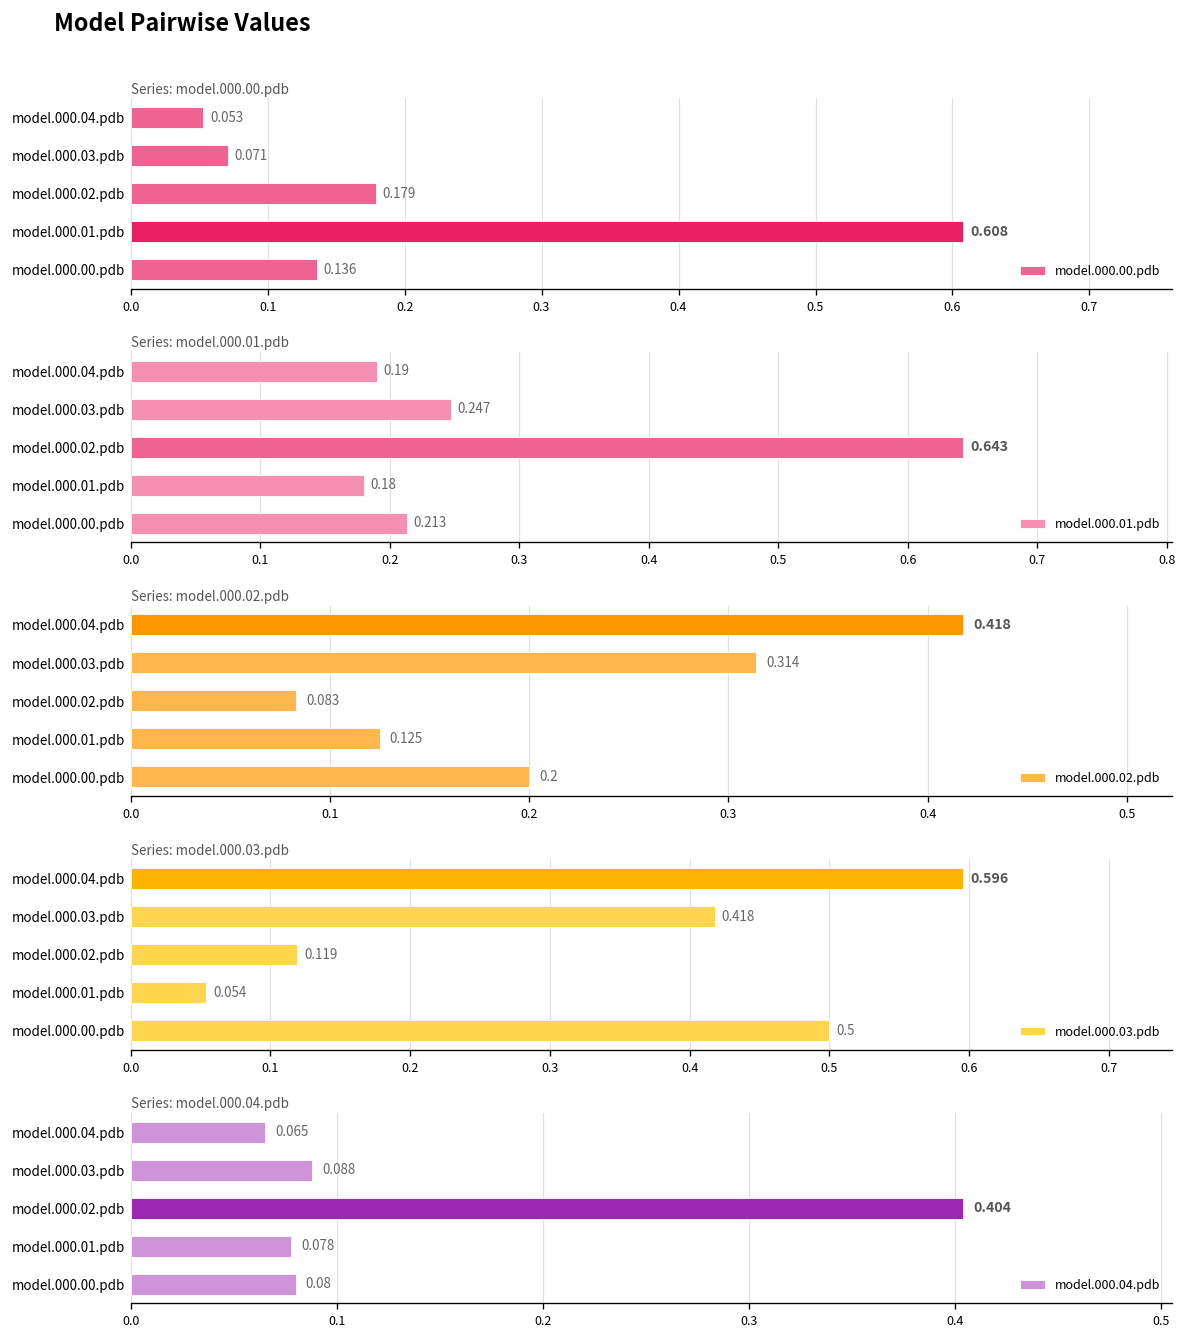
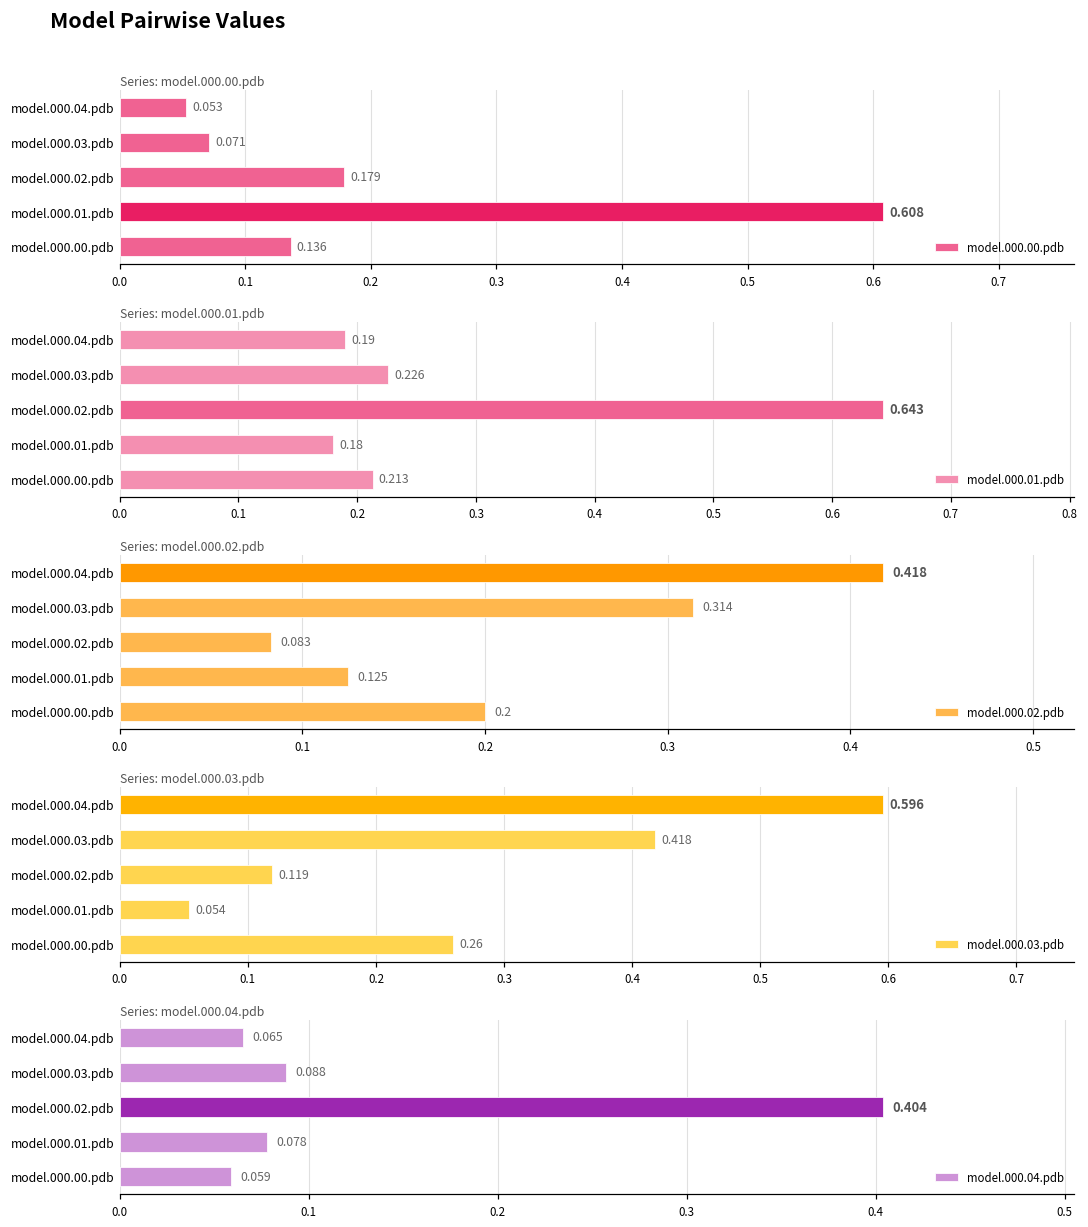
  {
    "Series: model.000.00.pdb": {
      "model.000.04.pdb": 0.053,
      "model.000.03.pdb": 0.071,
      "model.000.02.pdb": 0.179,
      "model.000.01.pdb": 0.608,
      "model.000.00.pdb": 0.136
    },
    "Series: model.000.01.pdb": {
      "model.000.04.pdb": 0.19,
-     "model.000.03.pdb": 0.247,
+     "model.000.03.pdb": 0.226,
      "model.000.02.pdb": 0.643,
      "model.000.01.pdb": 0.18,
      "model.000.00.pdb": 0.213
    },
    "Series: model.000.02.pdb": {
      "model.000.04.pdb": 0.418,
      "model.000.03.pdb": 0.314,
      "model.000.02.pdb": 0.083,
      "model.000.01.pdb": 0.125,
      "model.000.00.pdb": 0.2
    },
    "Series: model.000.03.pdb": {
      "model.000.04.pdb": 0.596,
      "model.000.03.pdb": 0.418,
      "model.000.02.pdb": 0.119,
      "model.000.01.pdb": 0.054,
-     "model.000.00.pdb": 0.5
+     "model.000.00.pdb": 0.26
    },
    "Series: model.000.04.pdb": {
      "model.000.04.pdb": 0.065,
      "model.000.03.pdb": 0.088,
      "model.000.02.pdb": 0.404,
      "model.000.01.pdb": 0.078,
-     "model.000.00.pdb": 0.08
+     "model.000.00.pdb": 0.059
    }
  }
